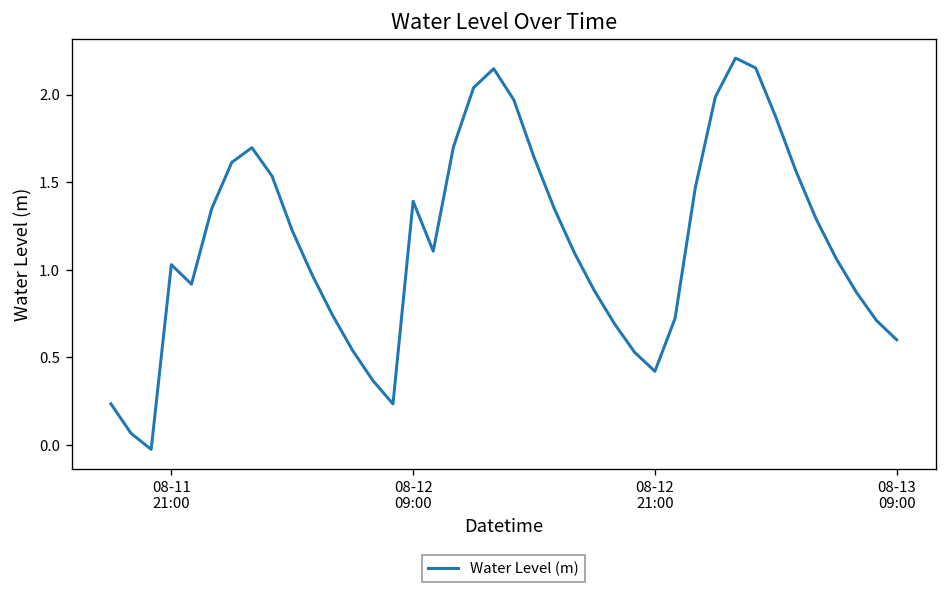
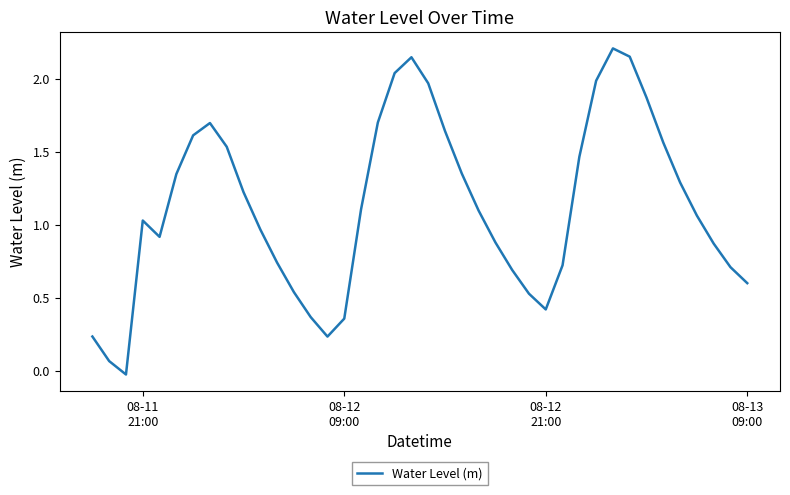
  {
    "08-11 21:00": 1.03,
-   "08-12 09:00": 1.39,
+   "08-12 09:00": 0.36,
    "08-12 21:00": 0.42,
    "08-13 09:00": 0.60
  }
